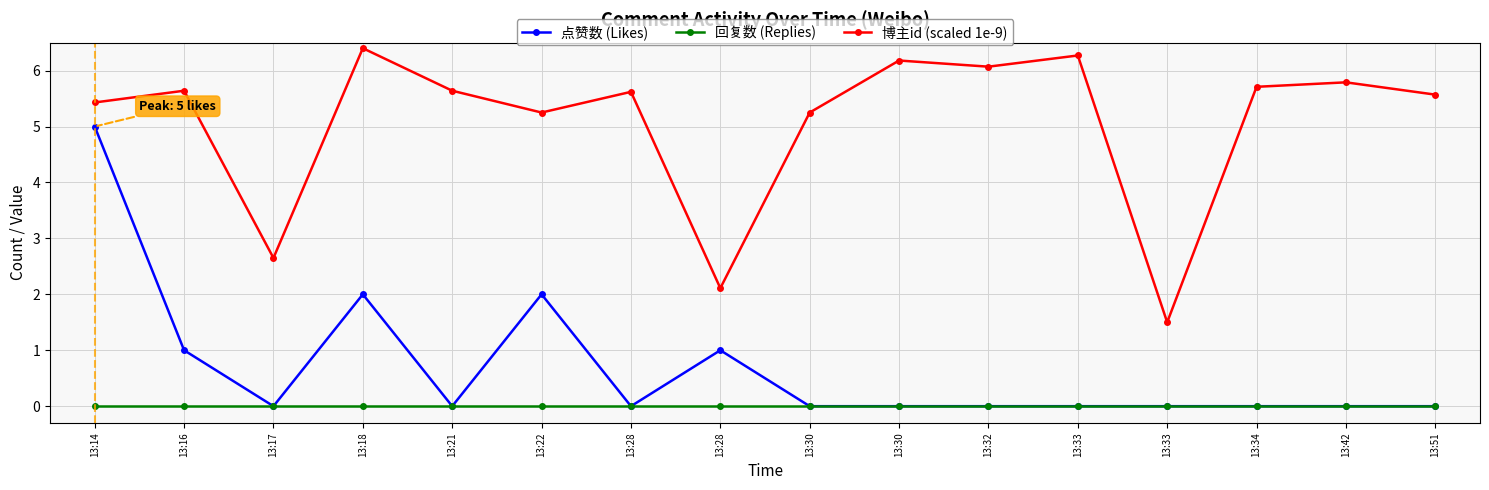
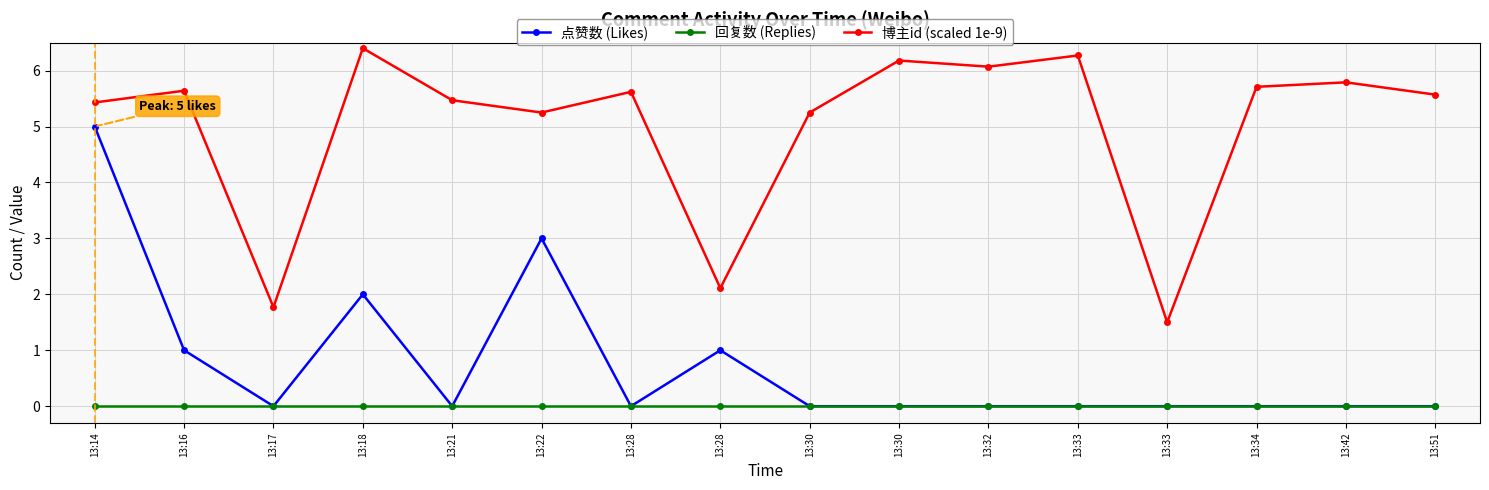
  {
    "点赞数 (Likes)": {
      "13:16": 1,
      "13:18": 2,
-     "13:22": 2
+     "13:22": 3
    },
    "回复数 (Replies)": {
      "13:14": 0.0,
      "13:16": 0.0,
      "13:18": 0.0,
      "13:22": 0.0
    },
    "博主id (scaled 1e-9)": {
      "13:16": 5.6,
-     "13:17": 2.7,
+     "13:17": 1.8,
      "13:18": 6.4,
-     "13:21": 5.6,
+     "13:21": 5.5,
      "13:22": 5.3,
      "13:32": 6.1,
      "13:34": 5.7,
      "13:42": 5.8,
      "13:51": 5.6
    }
  }
